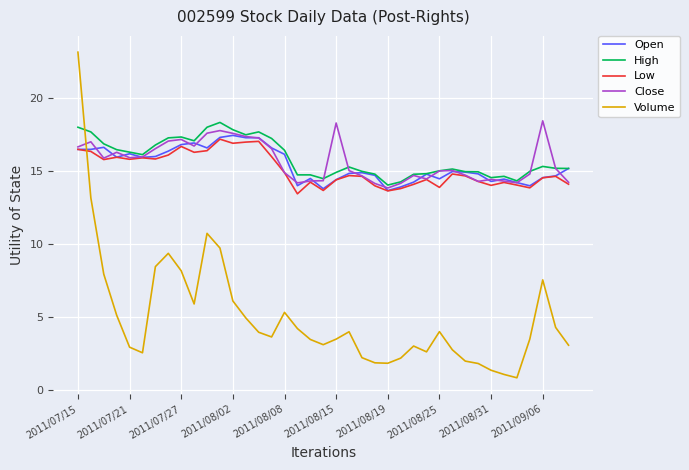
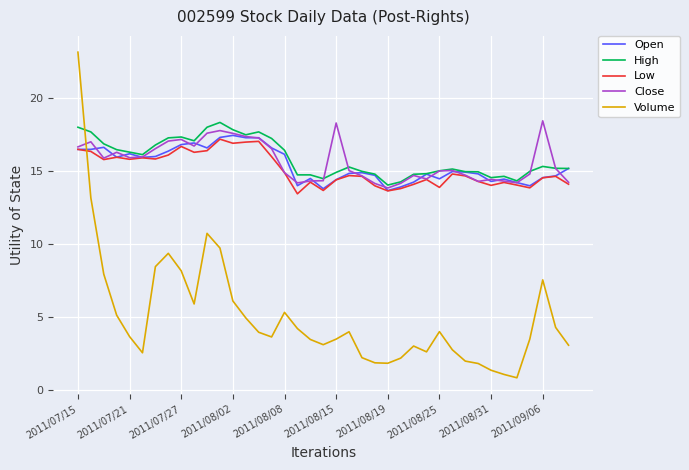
  {
    "Open": {
      "2011/08/08": 16.2,
      "2011/08/25": 14.5
    },
    "High": {
      "2011/07/15": 18.0,
      "2011/08/02": 17.9,
      "2011/08/08": 16.4,
      "2011/08/15": 14.9,
      "2011/08/19": 14.1,
      "2011/09/06": 15.3
    },
    "Low": {
      "2011/08/02": 16.9,
      "2011/08/25": 13.9,
      "2011/08/31": 14.0
    },
    "Close": {
      "2011/08/15": 18.3,
      "2011/08/19": 13.9,
      "2011/09/06": 18.5
    },
    "Volume": {
      "2011/07/15": 23.2,
-     "2011/07/21": 2.9,
+     "2011/07/21": 3.6,
      "2011/07/27": 8.2,
      "2011/08/02": 6.1,
      "2011/08/08": 5.3,
      "2011/08/15": 3.5,
      "2011/08/19": 1.8,
      "2011/08/25": 4.0,
      "2011/08/31": 1.3,
      "2011/09/06": 7.5
    }
  }
